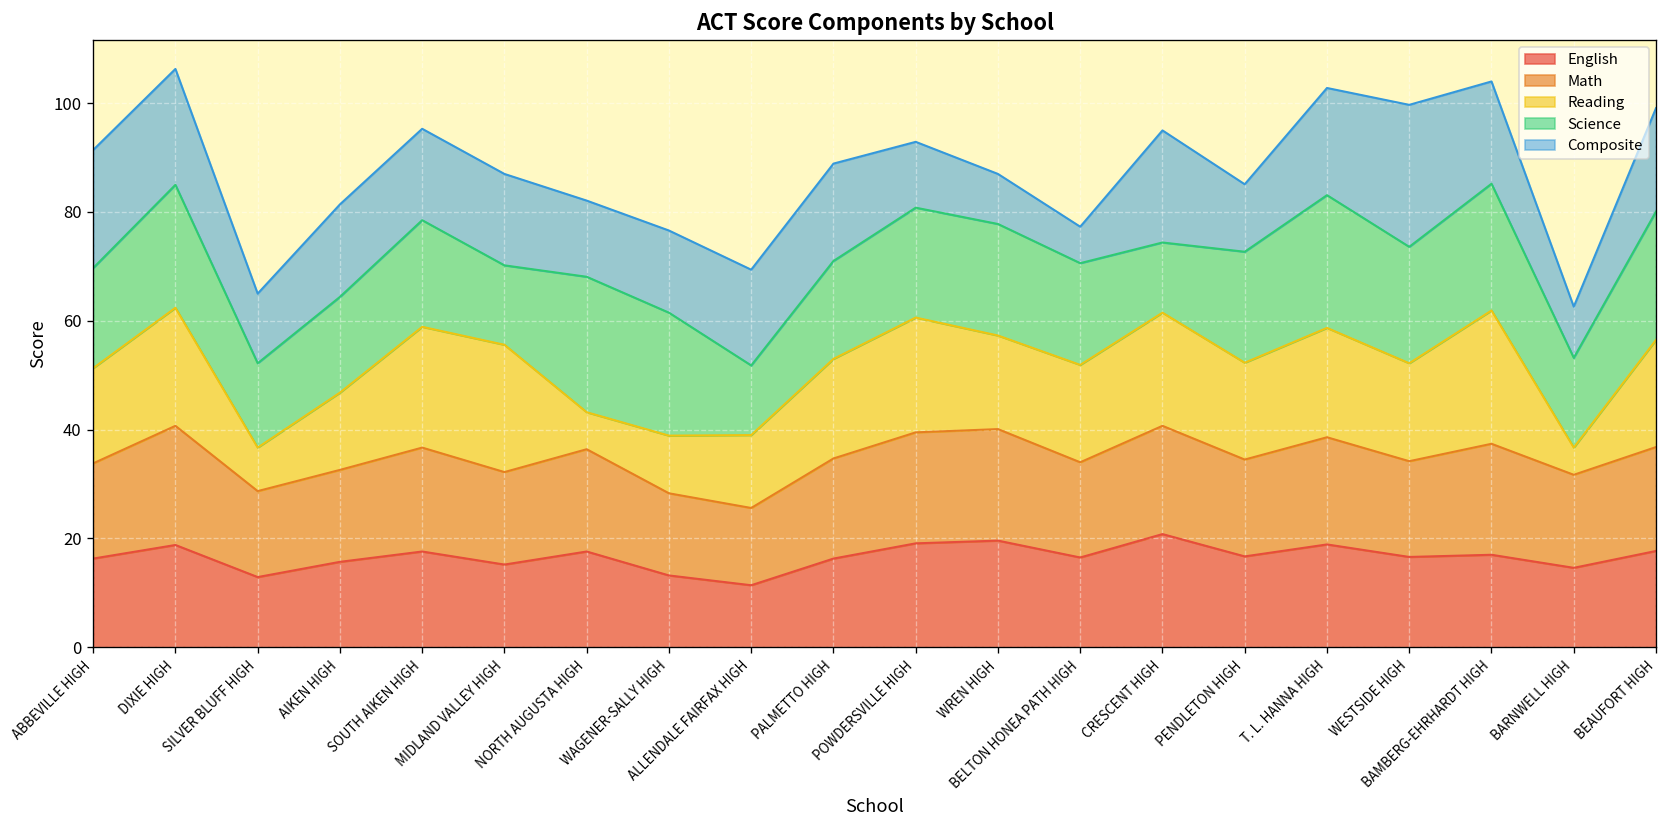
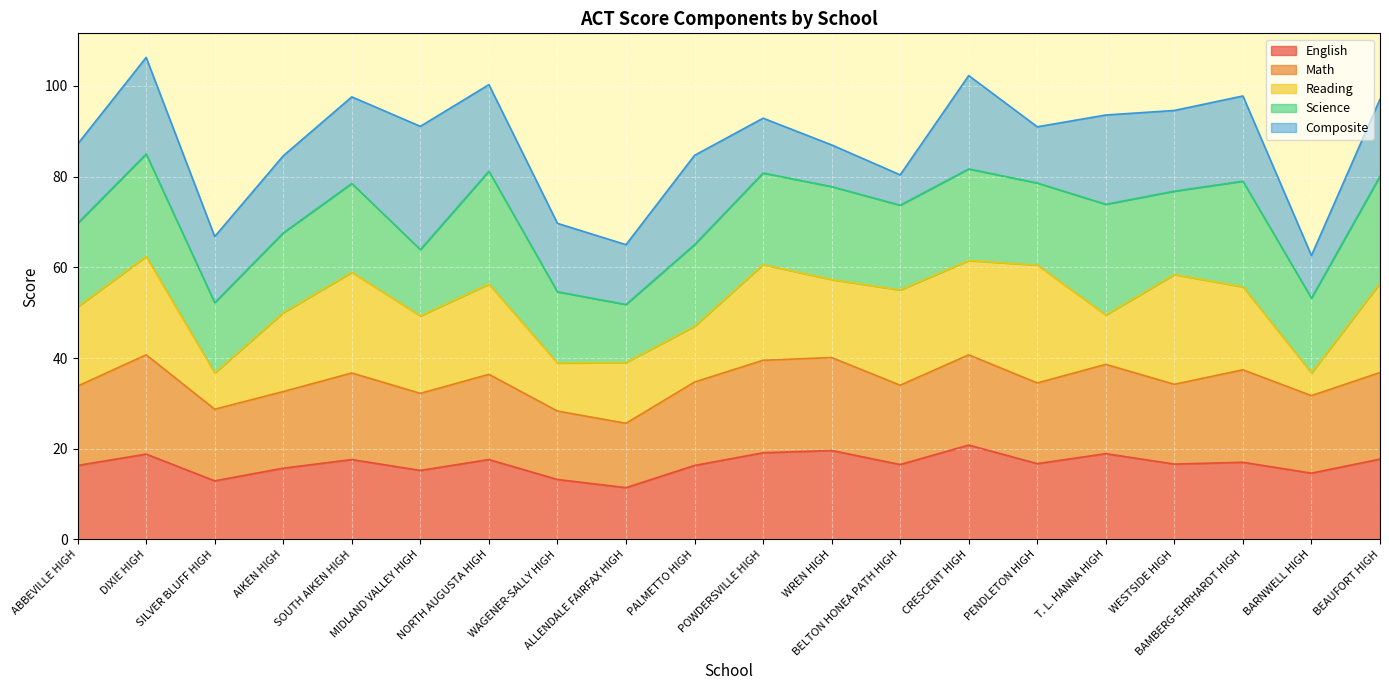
  {
    "Reading": {
      "ABBEVILLE HIGH": 18,
      "DIXIE HIGH": 22,
      "SILVER BLUFF HIGH": 8,
-     "AIKEN HIGH": 14,
+     "AIKEN HIGH": 17,
      "SOUTH AIKEN HIGH": 22,
-     "MIDLAND VALLEY HIGH": 23,
-     "NORTH AUGUSTA HIGH": 7,
+     "MIDLAND VALLEY HIGH": 17,
+     "NORTH AUGUSTA HIGH": 20,
      "WAGENER-SALLY HIGH": 11,
      "ALLENDALE FAIRFAX HIGH": 13,
-     "PALMETTO HIGH": 18,
+     "PALMETTO HIGH": 12,
      "POWDERSVILLE HIGH": 21,
      "WREN HIGH": 17,
-     "BELTON HONEA PATH HIGH": 18,
+     "BELTON HONEA PATH HIGH": 21,
      "CRESCENT HIGH": 21,
-     "PENDLETON HIGH": 18,
-     "T. L. HANNA HIGH": 20,
-     "WESTSIDE HIGH": 18,
-     "BAMBERG-EHRHARDT HIGH": 25,
+     "PENDLETON HIGH": 26,
+     "T. L. HANNA HIGH": 11,
+     "WESTSIDE HIGH": 24,
+     "BAMBERG-EHRHARDT HIGH": 18,
      "BARNWELL HIGH": 5,
      "BEAUFORT HIGH": 20
    },
    "Science": {
      "ABBEVILLE HIGH": 18,
      "DIXIE HIGH": 23,
      "SILVER BLUFF HIGH": 16,
      "AIKEN HIGH": 18,
      "SOUTH AIKEN HIGH": 20,
      "MIDLAND VALLEY HIGH": 15,
      "NORTH AUGUSTA HIGH": 25,
-     "WAGENER-SALLY HIGH": 23,
+     "WAGENER-SALLY HIGH": 16,
      "ALLENDALE FAIRFAX HIGH": 13,
      "PALMETTO HIGH": 18,
      "POWDERSVILLE HIGH": 20,
      "WREN HIGH": 21,
      "BELTON HONEA PATH HIGH": 19,
-     "CRESCENT HIGH": 13,
-     "PENDLETON HIGH": 20,
+     "CRESCENT HIGH": 20,
+     "PENDLETON HIGH": 18,
      "T. L. HANNA HIGH": 24,
-     "WESTSIDE HIGH": 21,
+     "WESTSIDE HIGH": 18,
      "BAMBERG-EHRHARDT HIGH": 23,
      "BARNWELL HIGH": 17,
      "BEAUFORT HIGH": 24
    },
    "Composite": {
-     "ABBEVILLE HIGH": 22,
+     "ABBEVILLE HIGH": 18,
      "DIXIE HIGH": 21,
-     "SILVER BLUFF HIGH": 13,
+     "SILVER BLUFF HIGH": 15,
      "AIKEN HIGH": 17,
-     "SOUTH AIKEN HIGH": 17,
-     "MIDLAND VALLEY HIGH": 17,
-     "NORTH AUGUSTA HIGH": 14,
+     "SOUTH AIKEN HIGH": 19,
+     "MIDLAND VALLEY HIGH": 27,
+     "NORTH AUGUSTA HIGH": 19,
      "WAGENER-SALLY HIGH": 15,
-     "ALLENDALE FAIRFAX HIGH": 18,
-     "PALMETTO HIGH": 18,
+     "ALLENDALE FAIRFAX HIGH": 13,
+     "PALMETTO HIGH": 20,
      "POWDERSVILLE HIGH": 12,
      "WREN HIGH": 9,
      "BELTON HONEA PATH HIGH": 7,
      "CRESCENT HIGH": 21,
      "PENDLETON HIGH": 12,
      "T. L. HANNA HIGH": 20,
-     "WESTSIDE HIGH": 26,
+     "WESTSIDE HIGH": 18,
      "BAMBERG-EHRHARDT HIGH": 19,
      "BARNWELL HIGH": 9,
-     "BEAUFORT HIGH": 19
+     "BEAUFORT HIGH": 17
    }
  }
